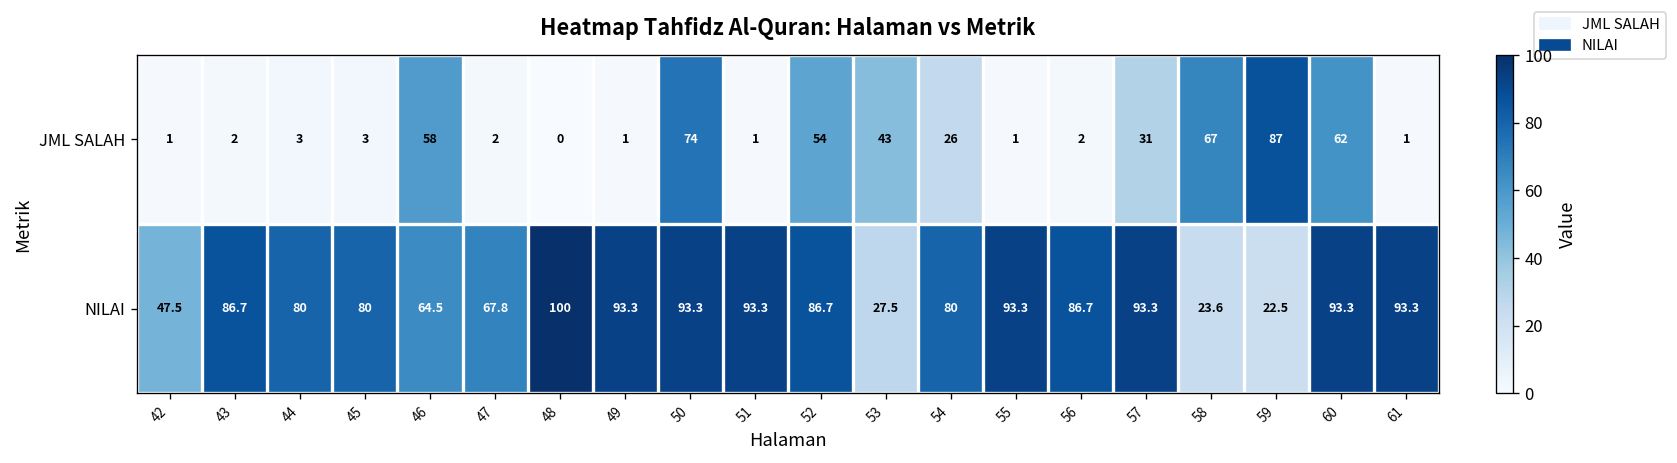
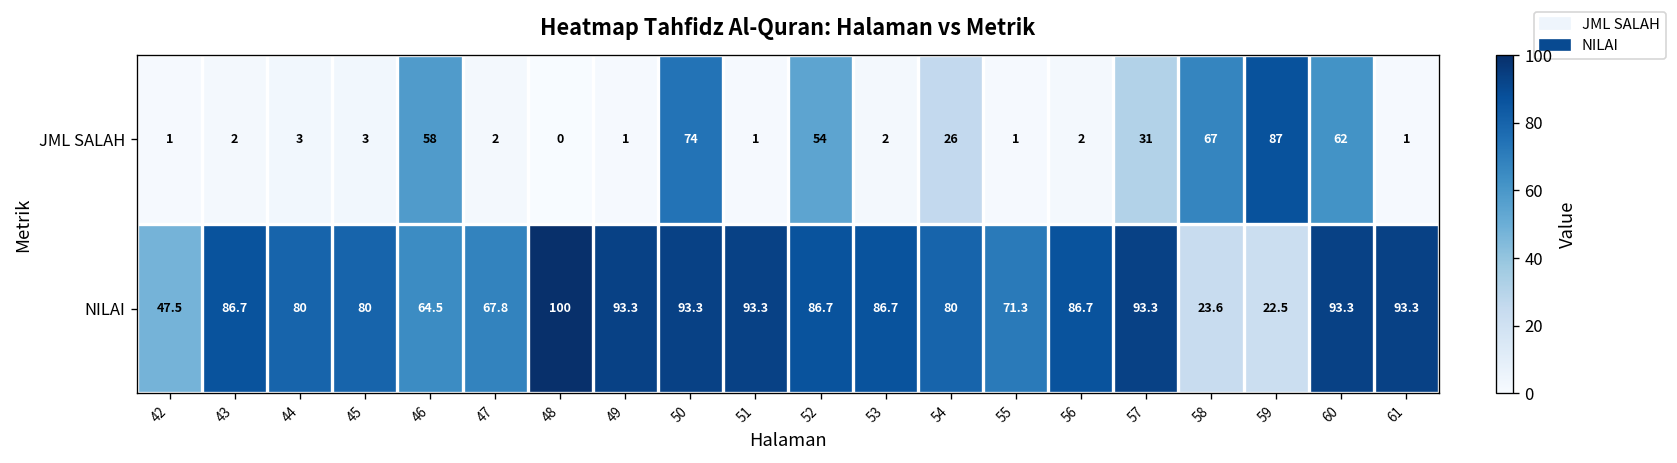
  {
    "JML SALAH": {
      "42": 1,
      "43": 2,
      "44": 3,
      "45": 3,
      "46": 58,
      "47": 2,
      "48": 0,
      "49": 1,
      "50": 74,
      "51": 1,
      "52": 54,
-     "53": 43,
+     "53": 2,
      "54": 26,
      "55": 1,
      "56": 2,
      "57": 31,
      "58": 67,
      "59": 87,
      "60": 62,
      "61": 1
    },
    "NILAI": {
      "42": 47.5,
      "43": 86.7,
      "44": 80,
      "45": 80,
      "46": 64.5,
      "47": 67.8,
      "48": 100,
      "49": 93.3,
      "50": 93.3,
      "51": 93.3,
      "52": 86.7,
-     "53": 27.5,
+     "53": 86.7,
      "54": 80,
-     "55": 93.3,
+     "55": 71.3,
      "56": 86.7,
      "57": 93.3,
      "58": 23.6,
      "59": 22.5,
      "60": 93.3,
      "61": 93.3
    }
  }
